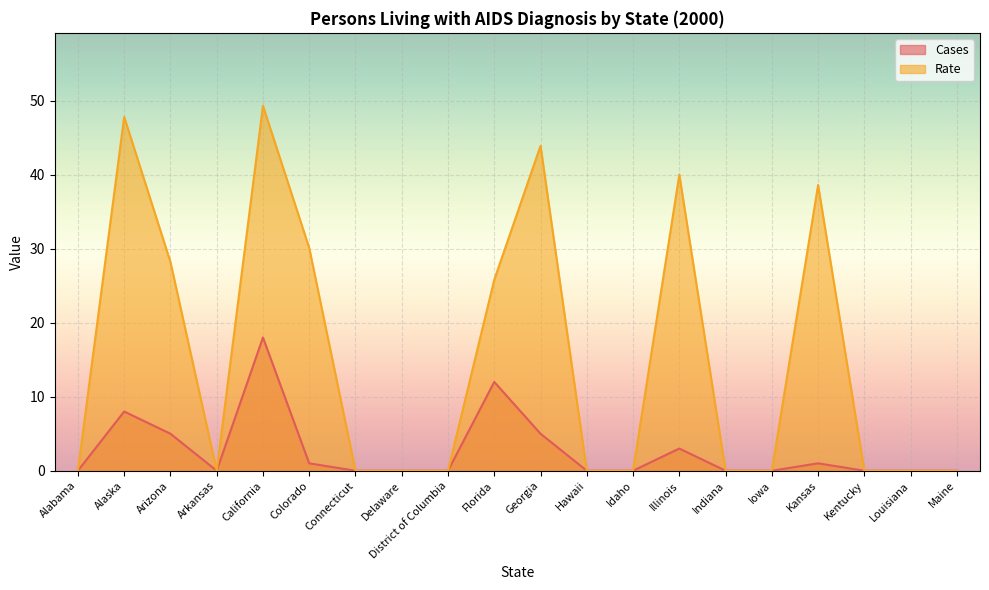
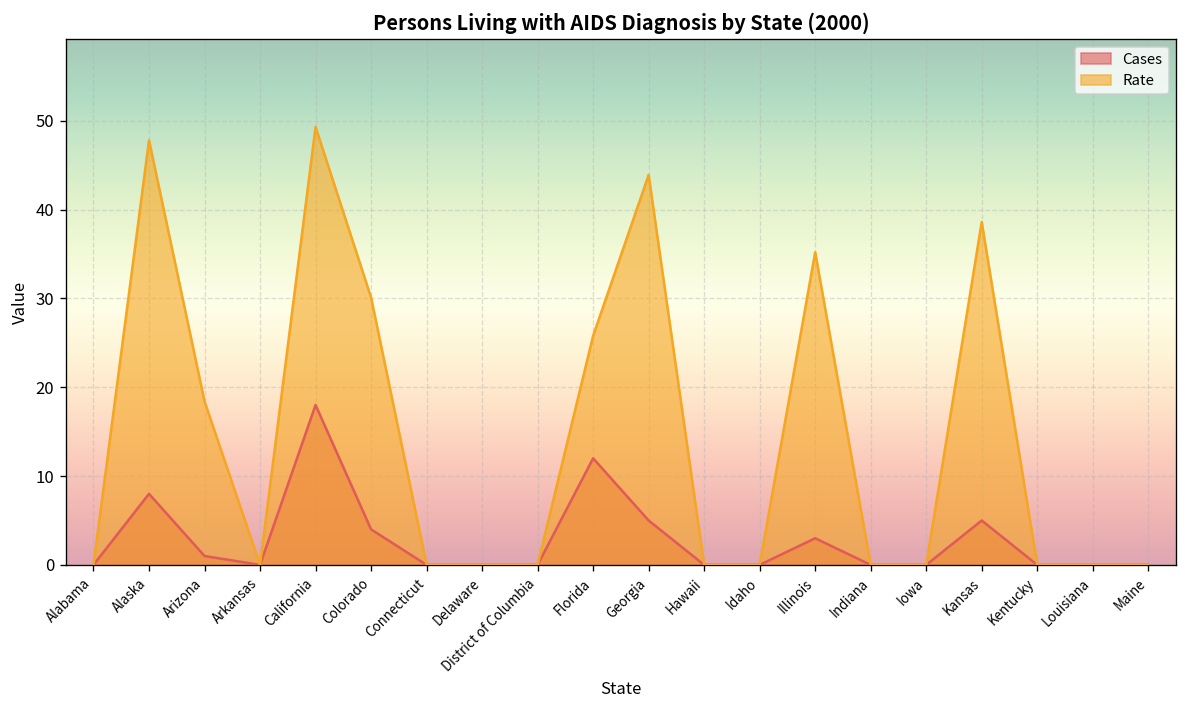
  {
    "Cases": {
      "Alaska": 8,
-     "Arizona": 5,
+     "Arizona": 1,
      "California": 18,
-     "Colorado": 1,
+     "Colorado": 4,
      "Florida": 12,
      "Georgia": 5,
      "Illinois": 3,
-     "Kansas": 1
+     "Kansas": 5
    },
    "Rate": {
      "Alaska": 48,
-     "Arizona": 28,
+     "Arizona": 18,
      "California": 49,
      "Colorado": 30,
      "Florida": 26,
      "Georgia": 44,
-     "Illinois": 40,
+     "Illinois": 35,
      "Kansas": 39
    }
  }
